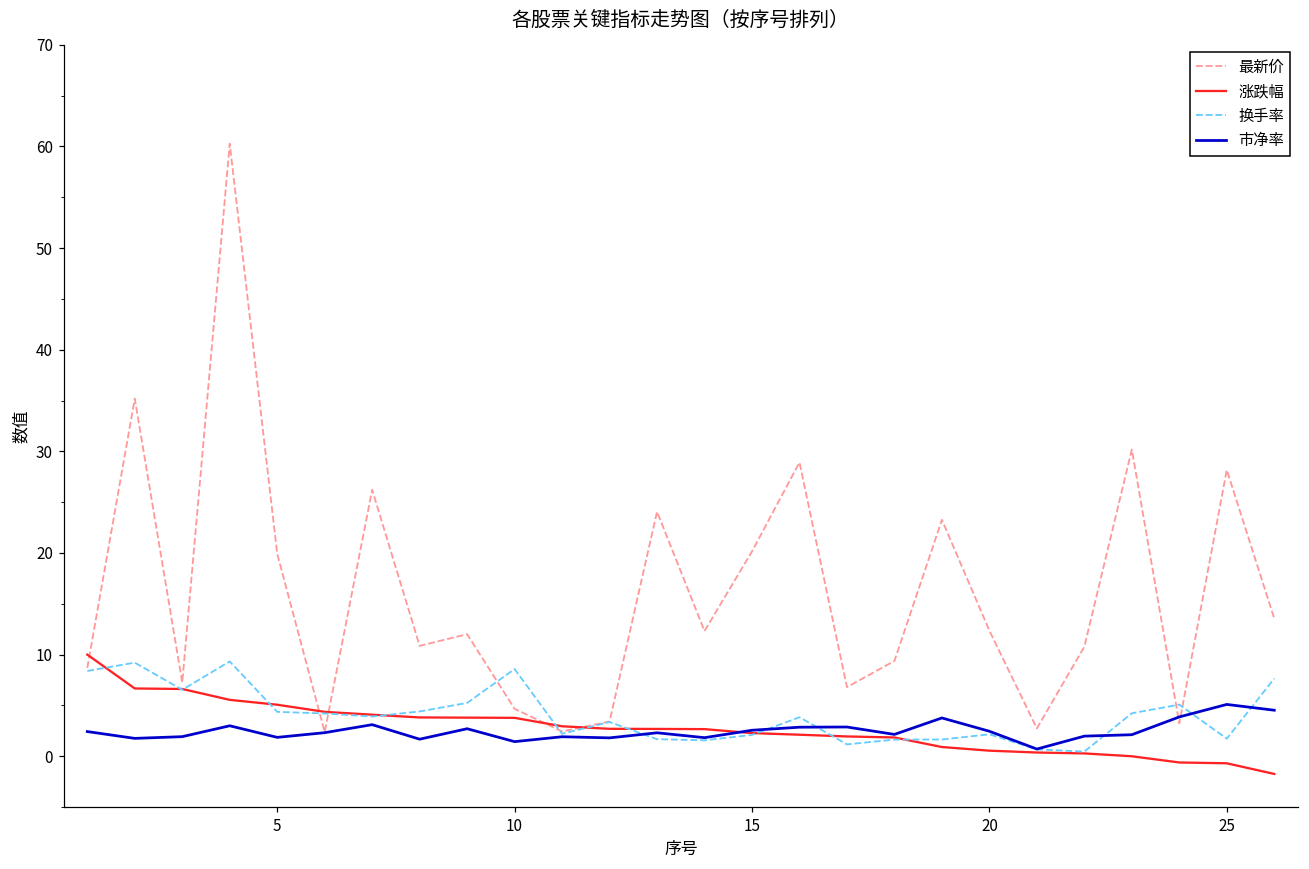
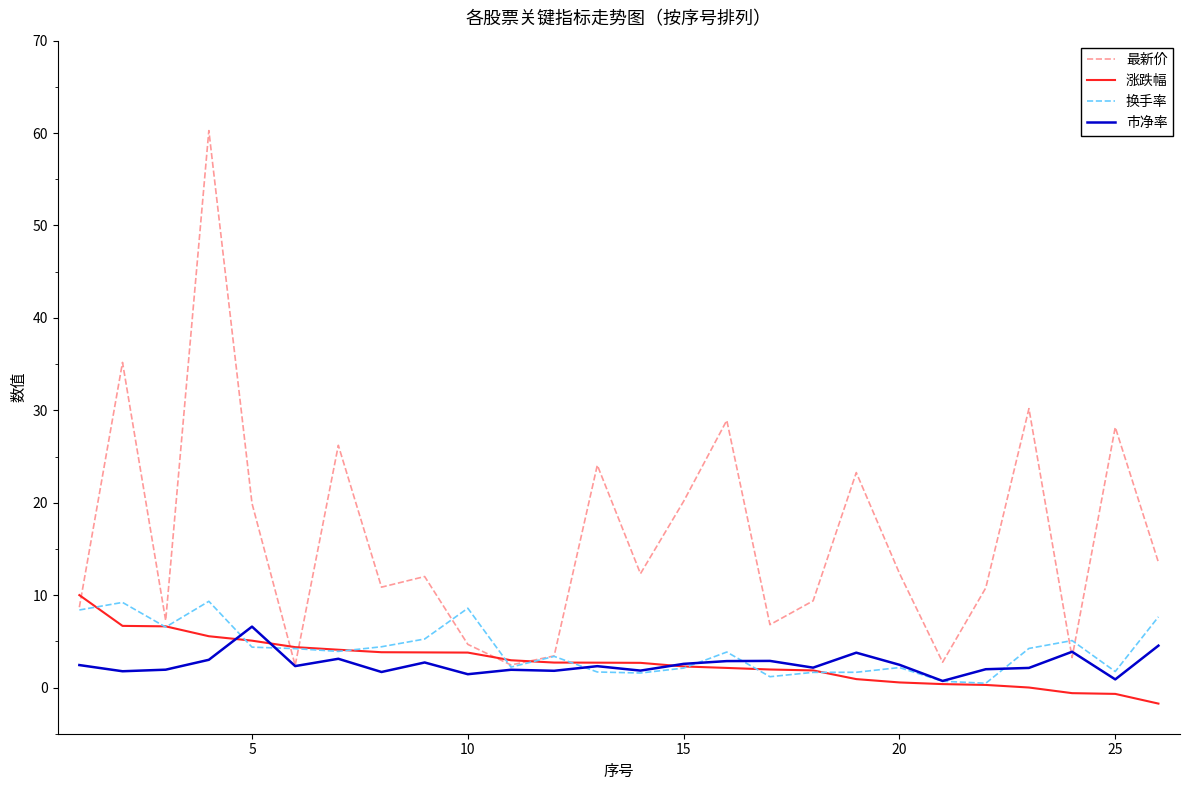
  {
    "最新价": {
      "5": 20,
      "10": 5,
      "15": 20,
      "20": 12,
      "25": 28
    },
    "涨跌幅": {
      "5": 5,
      "10": 4,
      "20": 1,
      "25": -1
    },
    "换手率": {
      "5": 4,
      "10": 9,
      "20": 2,
      "25": 2
    },
    "市净率": {
-     "5": 2,
+     "5": 7,
      "10": 1,
      "20": 2,
-     "25": 5
+     "25": 1
    }
  }
